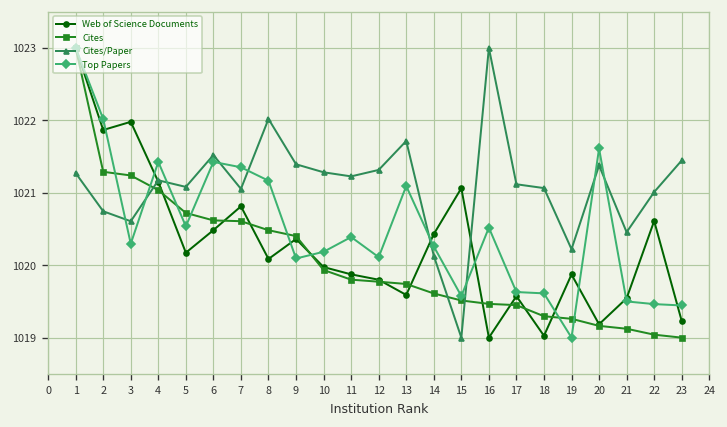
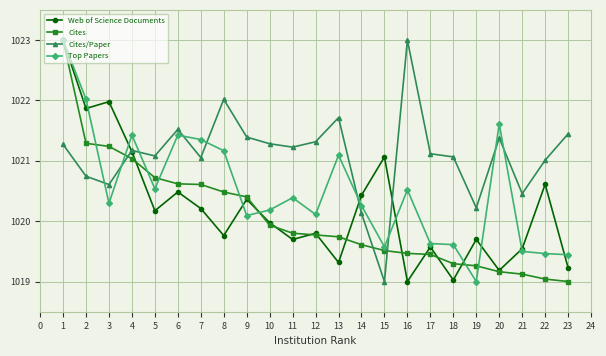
  {
    "Web of Science Documents": {
      "2": 1021.9,
      "3": 1022.0,
      "5": 1020.2,
      "6": 1020.5,
-     "7": 1020.8,
-     "8": 1020.1,
-     "11": 1019.9,
-     "13": 1019.6,
+     "7": 1020.2,
+     "8": 1019.8,
+     "11": 1019.7,
+     "13": 1019.3,
      "14": 1020.4,
      "15": 1021.1,
      "16": 1019.0,
      "17": 1019.6,
      "18": 1019.0,
-     "19": 1019.9,
+     "19": 1019.7,
      "21": 1019.5,
      "22": 1020.6,
      "23": 1019.2
    }
  }
